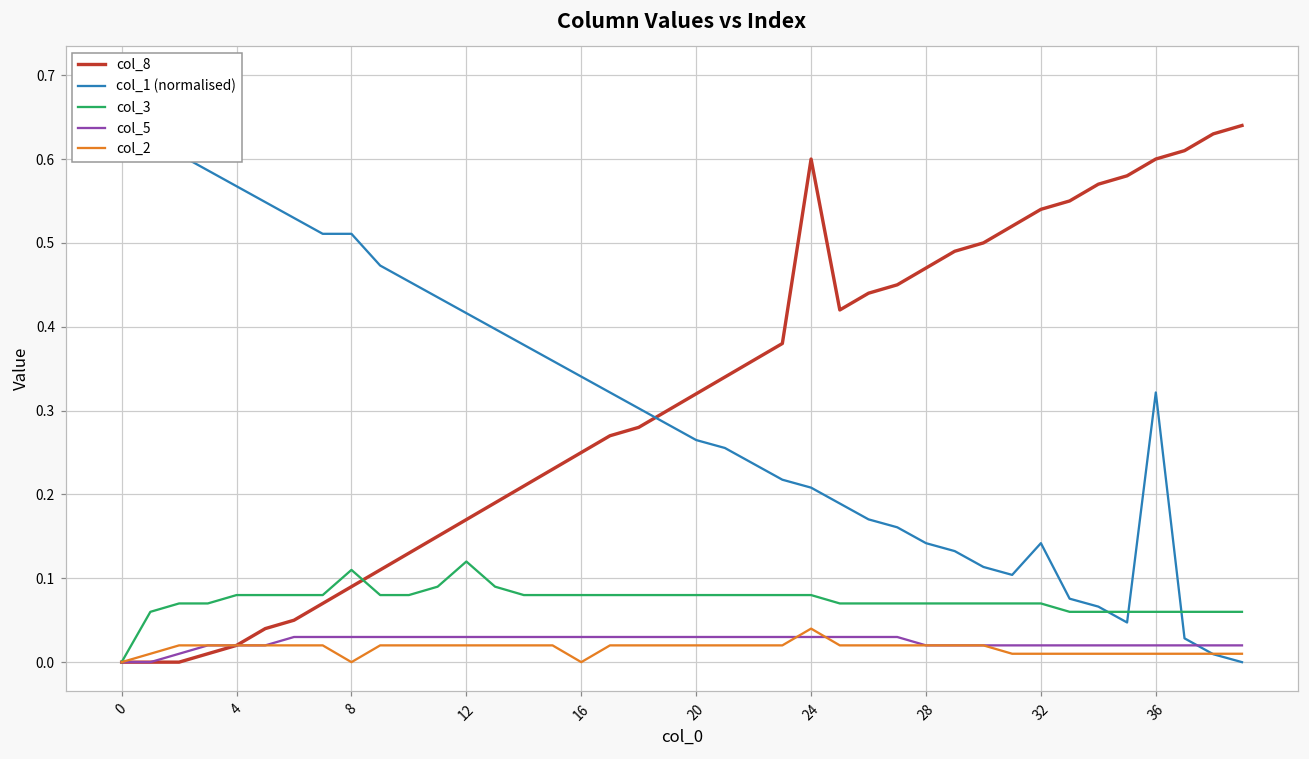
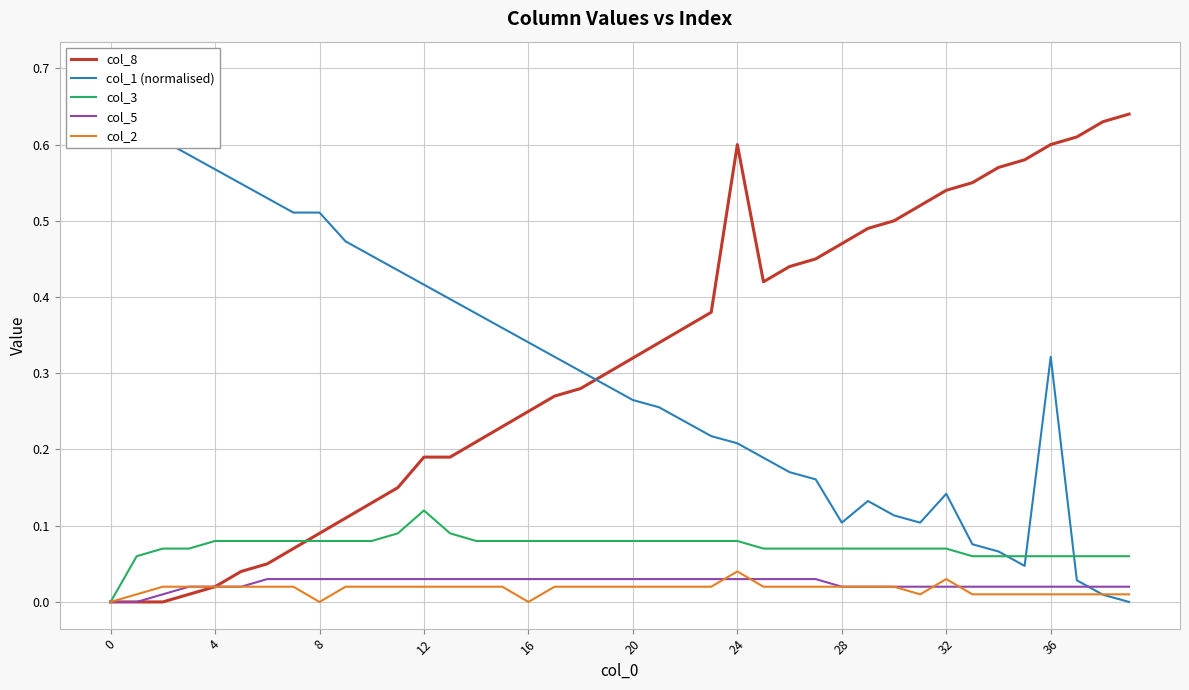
  {
    "col_8": {
      "8": 0.09,
-     "12": 0.17,
+     "12": 0.19,
      "16": 0.25,
      "20": 0.32,
      "24": 0.60,
      "28": 0.47,
      "32": 0.54,
      "36": 0.60
    },
    "col_1 (normalised)": {
      "4": 0.57,
      "8": 0.51,
      "12": 0.42,
      "16": 0.34,
      "20": 0.26,
      "24": 0.21,
-     "28": 0.14,
+     "28": 0.10,
      "32": 0.14,
      "36": 0.32
    },
    "col_3": {
      "4": 0.08,
-     "8": 0.11,
+     "8": 0.08,
      "12": 0.12,
      "16": 0.08,
      "20": 0.08,
      "24": 0.08,
      "28": 0.07,
      "32": 0.07,
      "36": 0.06
    },
    "col_5": {
      "8": 0.03,
      "12": 0.03,
      "16": 0.03,
      "20": 0.03,
      "24": 0.03,
      "32": 0.02,
      "36": 0.02
    },
    "col_2": {
      "8": 0.00,
      "12": 0.02,
      "16": 0.00,
      "20": 0.02,
      "24": 0.04,
-     "32": 0.01,
+     "32": 0.03,
      "36": 0.01
    }
  }
